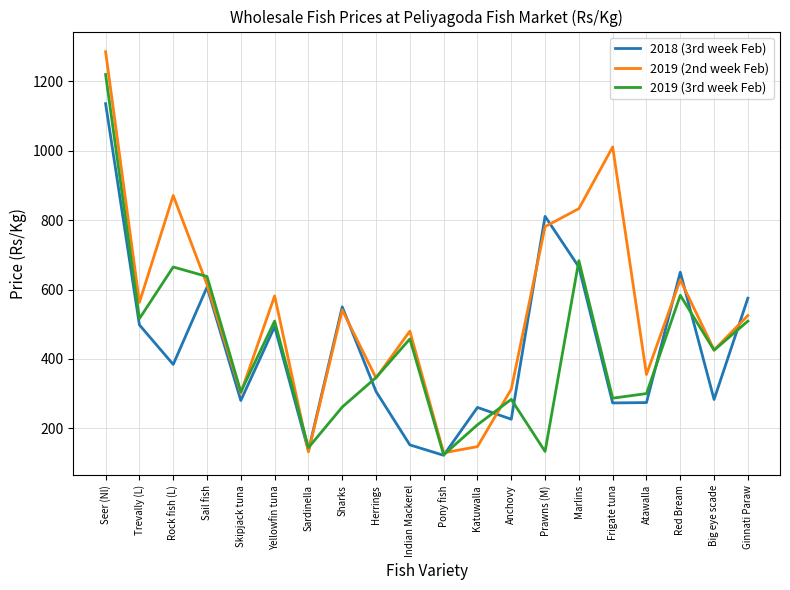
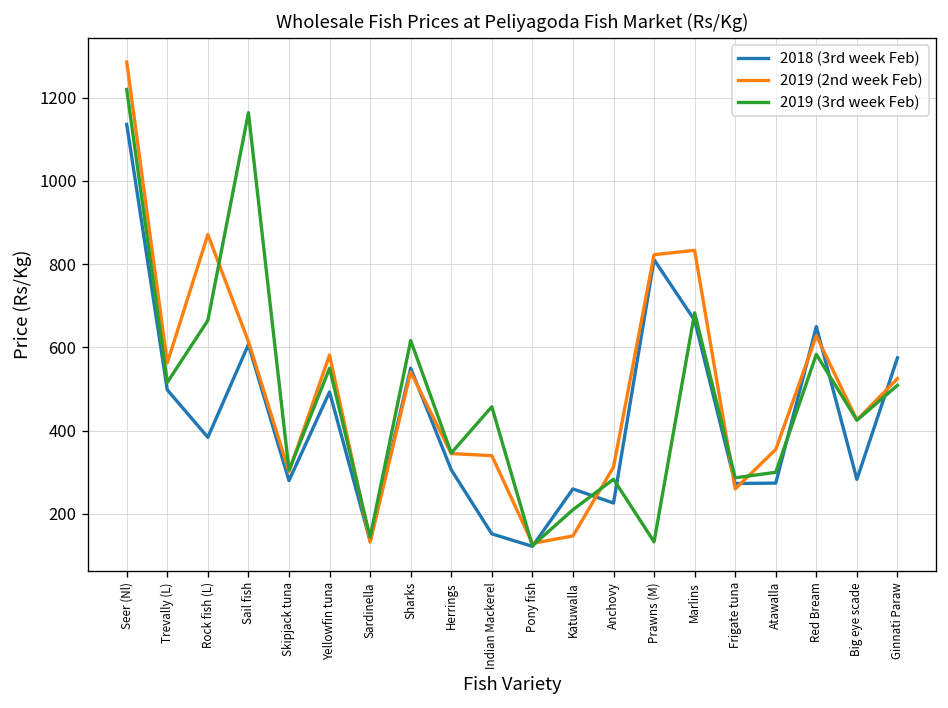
  {
    "2018 (3rd week Feb)": {
      "Seer (Nl)": 1140,
      "Trevally (L)": 500,
      "Rock fish (L)": 380,
      "Skipjack tuna": 280,
      "Yellowfin tuna": 490,
      "Sharks": 550,
      "Herrings": 310,
      "Indian Mackerel": 150,
      "Katuwalla": 260,
      "Anchovy": 230,
      "Prawns (M)": 810,
      "Marlins": 670,
      "Frigate tuna": 270,
      "Atawalla": 270,
      "Red Bream": 650,
      "Big eye scade": 280,
      "Ginnati Paraw": 580
    },
    "2019 (2nd week Feb)": {
      "Seer (Nl)": 1290,
      "Trevally (L)": 560,
      "Rock fish (L)": 870,
      "Yellowfin tuna": 580,
      "Sharks": 540,
-     "Indian Mackerel": 480,
+     "Indian Mackerel": 340,
      "Katuwalla": 150,
      "Anchovy": 310,
-     "Prawns (M)": 780,
+     "Prawns (M)": 820,
      "Marlins": 830,
-     "Frigate tuna": 1010,
+     "Frigate tuna": 260,
      "Atawalla": 360,
      "Red Bream": 630,
      "Ginnati Paraw": 530
    },
    "2019 (3rd week Feb)": {
      "Seer (Nl)": 1220,
      "Trevally (L)": 520,
      "Rock fish (L)": 670,
-     "Sail fish": 640,
-     "Yellowfin tuna": 510,
+     "Sail fish": 1160,
+     "Yellowfin tuna": 550,
      "Sardinella": 140,
-     "Sharks": 260,
+     "Sharks": 620,
      "Indian Mackerel": 460,
      "Katuwalla": 210,
      "Anchovy": 280,
      "Prawns (M)": 130,
      "Marlins": 680,
      "Frigate tuna": 290,
      "Atawalla": 300,
      "Red Bream": 580,
      "Ginnati Paraw": 510
    }
  }
